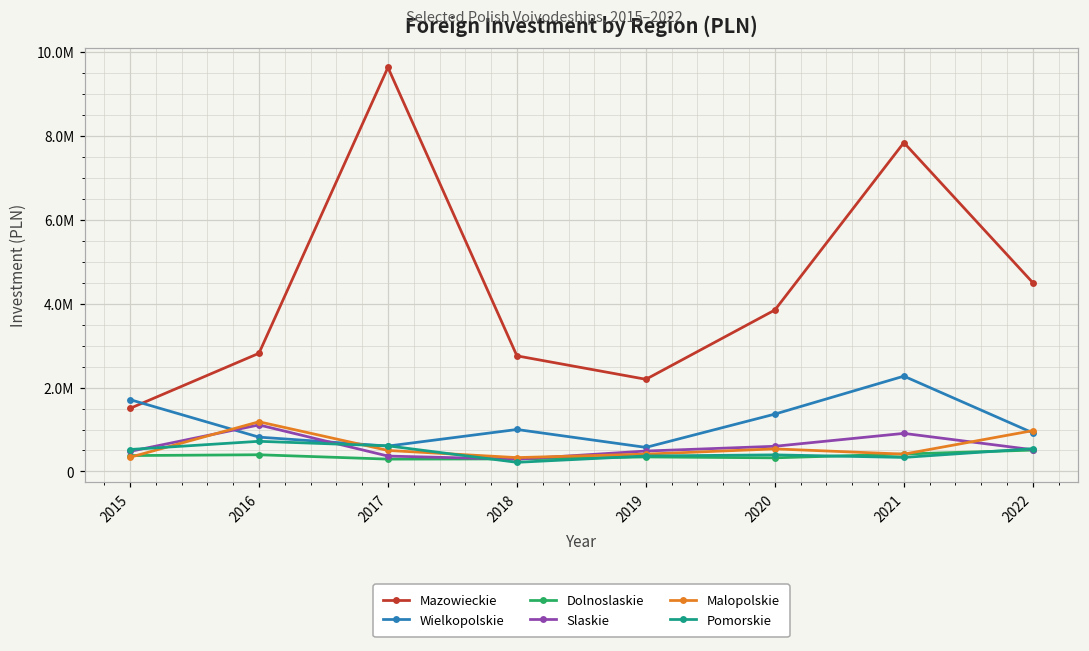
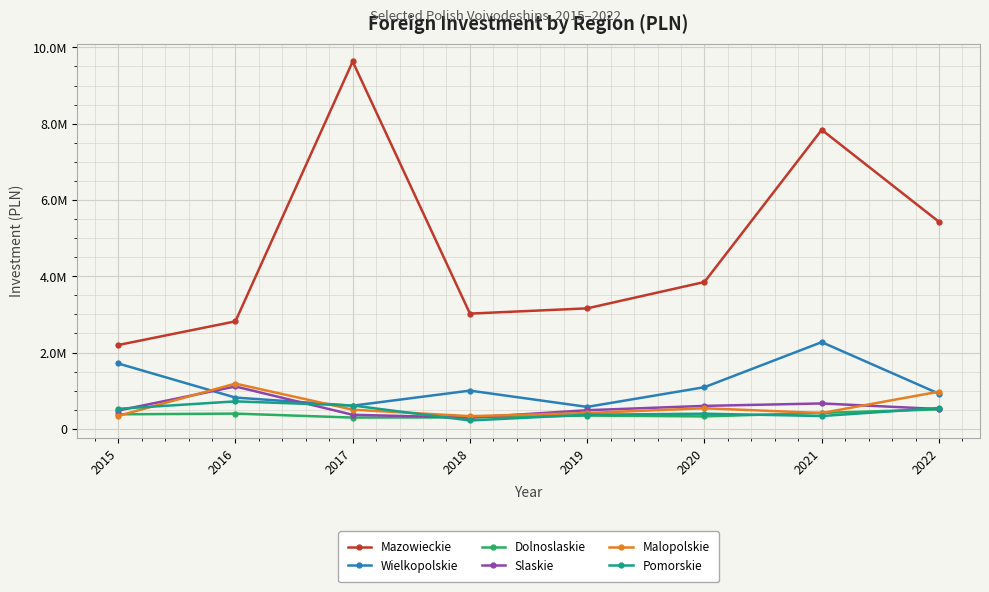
  {
    "Mazowieckie": {
-     "2015": 1500000,
+     "2015": 2200000,
      "2016": 2800000,
      "2017": 9600000,
-     "2018": 2800000,
-     "2019": 2200000,
+     "2018": 3000000,
+     "2019": 3200000,
      "2020": 3800000,
      "2021": 7800000,
-     "2022": 4500000
+     "2022": 5400000
    },
    "Wielkopolskie": {
      "2015": 1700000,
      "2016": 800000,
      "2018": 1000000,
      "2019": 600000,
-     "2020": 1400000,
+     "2020": 1100000,
      "2021": 2300000
    },
    "Slaskie": {
      "2016": 1100000,
      "2017": 400000,
      "2019": 500000,
-     "2021": 900000
+     "2021": 700000
    },
    "Malopolskie": {
      "2016": 1200000,
      "2017": 500000
    }
  }
